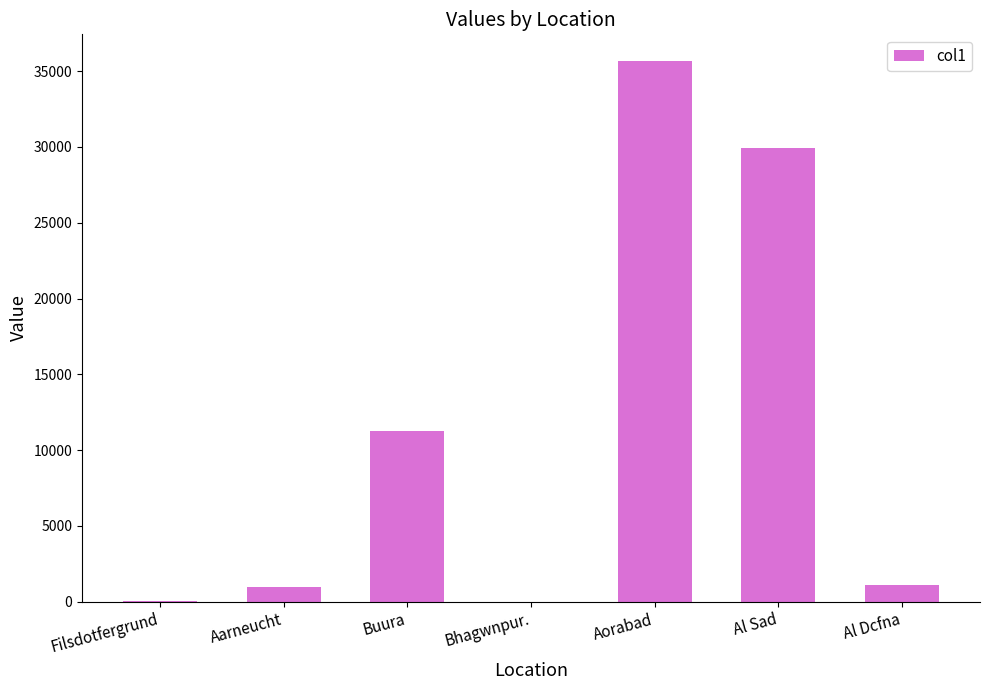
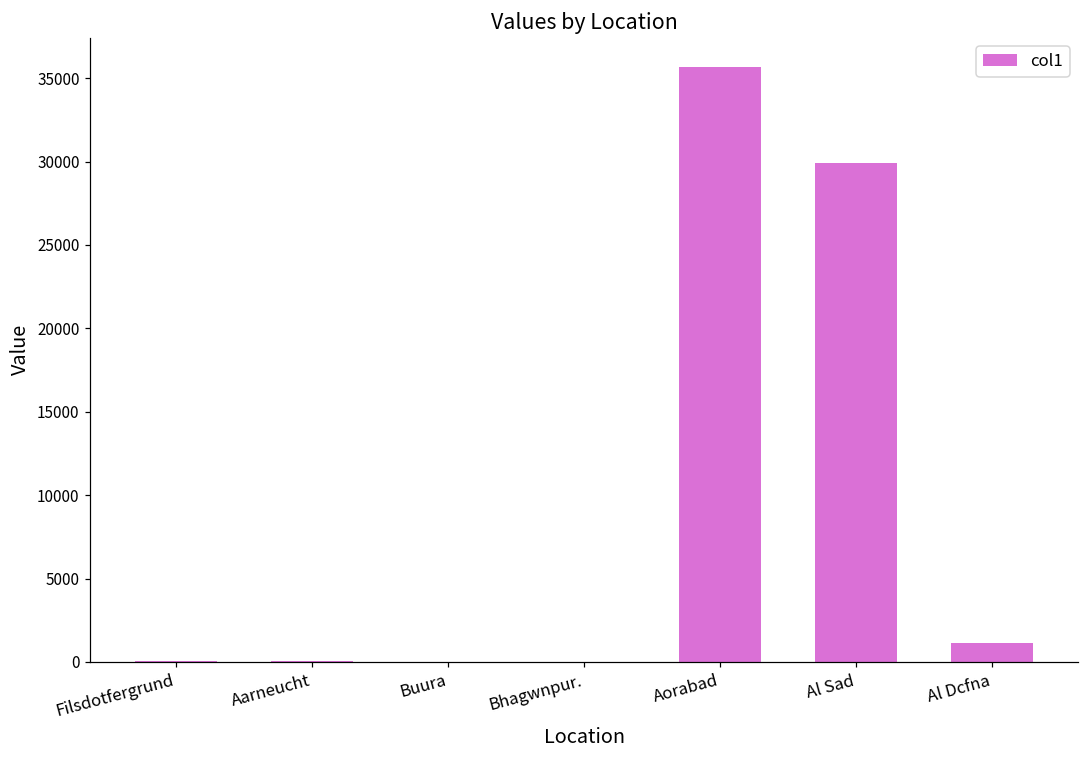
  {
-   "Aarneucht": 1000,
-   "Buura": 11200,
+   "Aarneucht": 100,
+   "Buura": 0,
    "Aorabad": 35600,
    "Al Sad": 29900,
    "Al Dcfna": 1100
  }
